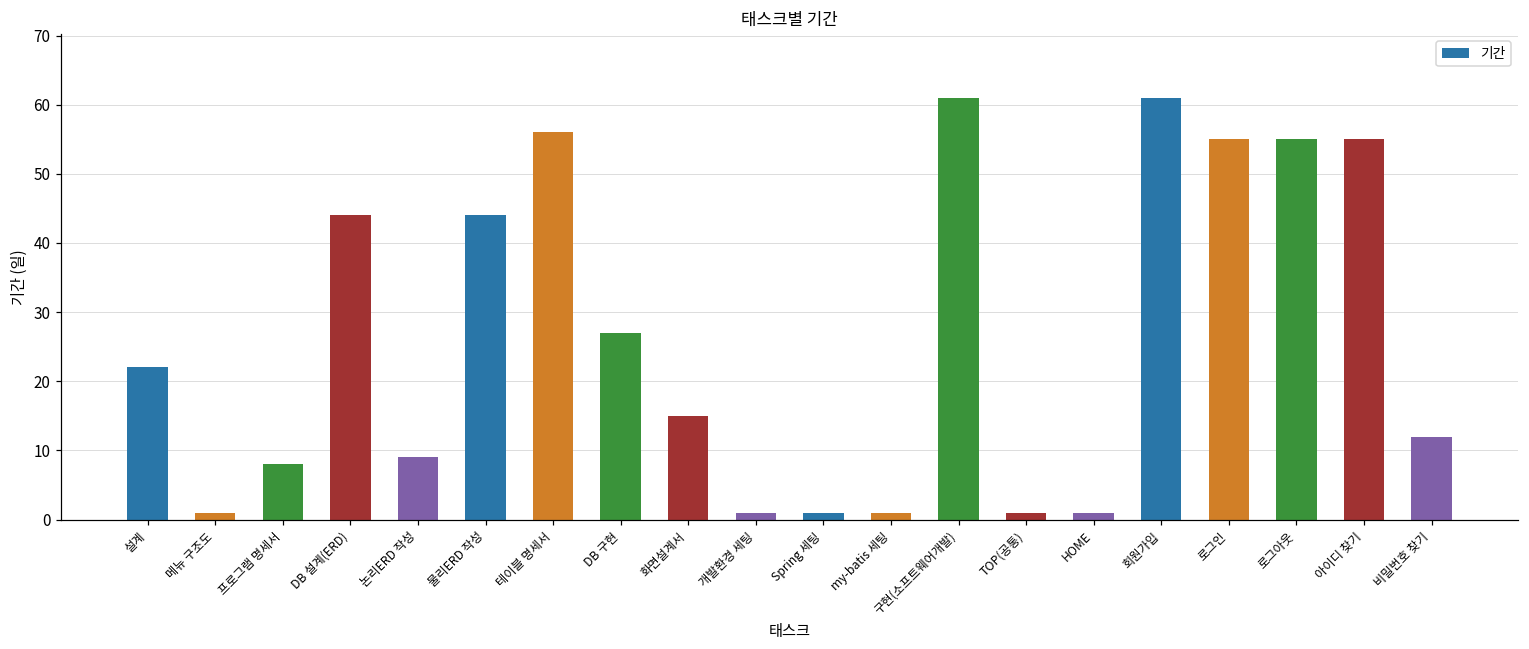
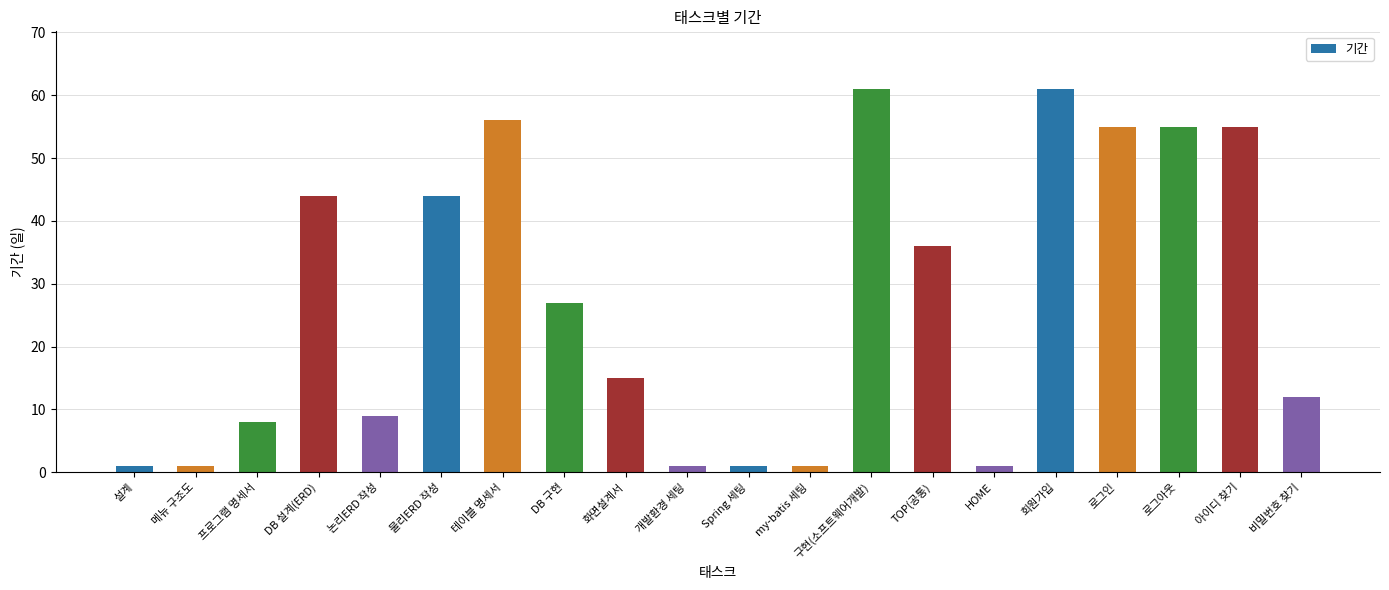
  {
-   "설계": 22,
+   "설계": 1,
    "메뉴 구조도": 1,
    "프로그램 명세서": 8,
    "DB 설계(ERD)": 44,
    "논리ERD 작성": 9,
    "물리ERD 작성": 44,
    "테이블 명세서": 56,
    "DB 구현": 27,
    "화면설계서": 15,
    "개발환경 세팅": 1,
    "Spring 세팅": 1,
    "my-batis 세팅": 1,
    "구현(소프트웨어개발)": 61,
-   "TOP(공통)": 1,
+   "TOP(공통)": 36,
    "HOME": 1,
    "회원가입": 61,
    "로그인": 55,
    "로그아웃": 55,
    "아이디 찾기": 55,
    "비밀번호 찾기": 12
  }
